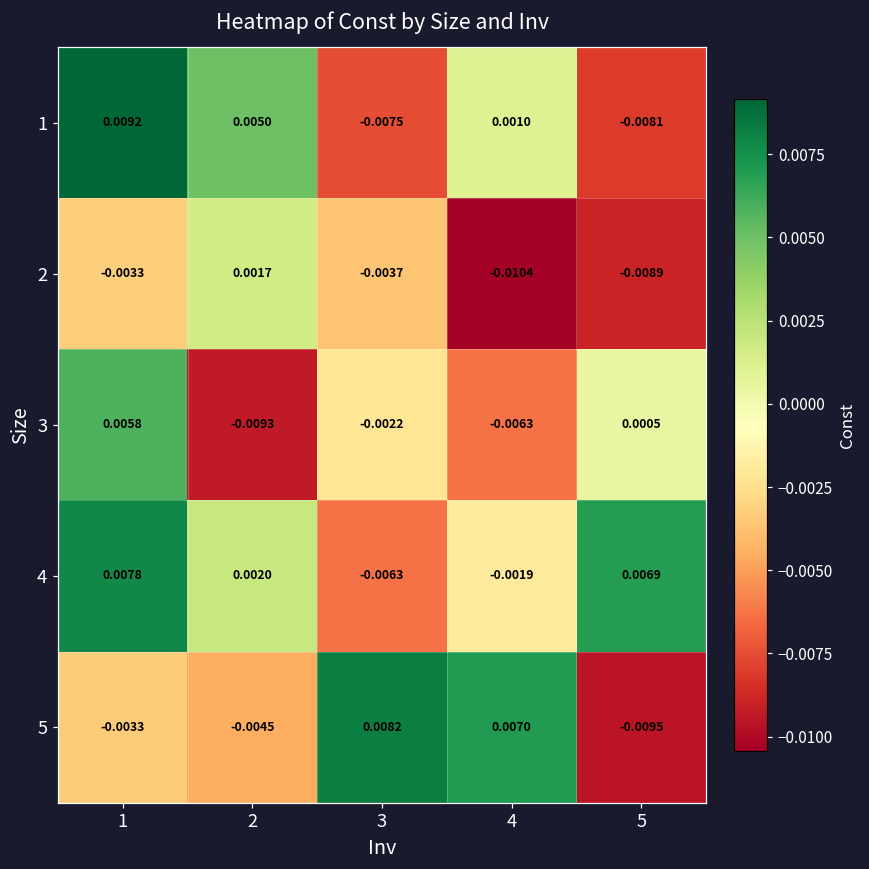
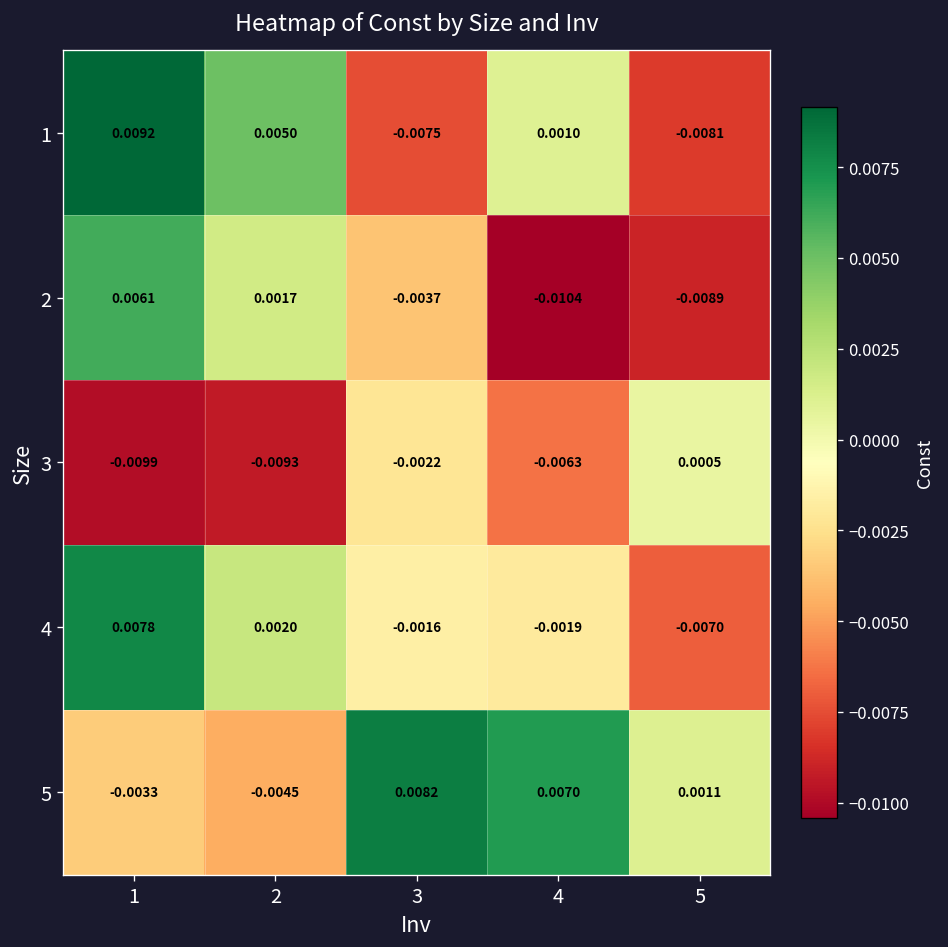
  {
    "1": {
      "1": 0.0092,
      "2": 0.0050,
      "3": -0.0075,
      "4": 0.0010,
      "5": -0.0081
    },
    "2": {
-     "1": -0.0033,
+     "1": 0.0061,
      "2": 0.0017,
      "3": -0.0037,
      "4": -0.0104,
      "5": -0.0089
    },
    "3": {
-     "1": 0.0058,
+     "1": -0.0099,
      "2": -0.0093,
      "3": -0.0022,
      "4": -0.0063,
      "5": 0.0005
    },
    "4": {
      "1": 0.0078,
      "2": 0.0020,
-     "3": -0.0063,
+     "3": -0.0016,
      "4": -0.0019,
-     "5": 0.0069
+     "5": -0.0070
    },
    "5": {
      "1": -0.0033,
      "2": -0.0045,
      "3": 0.0082,
      "4": 0.0070,
-     "5": -0.0095
+     "5": 0.0011
    }
  }
